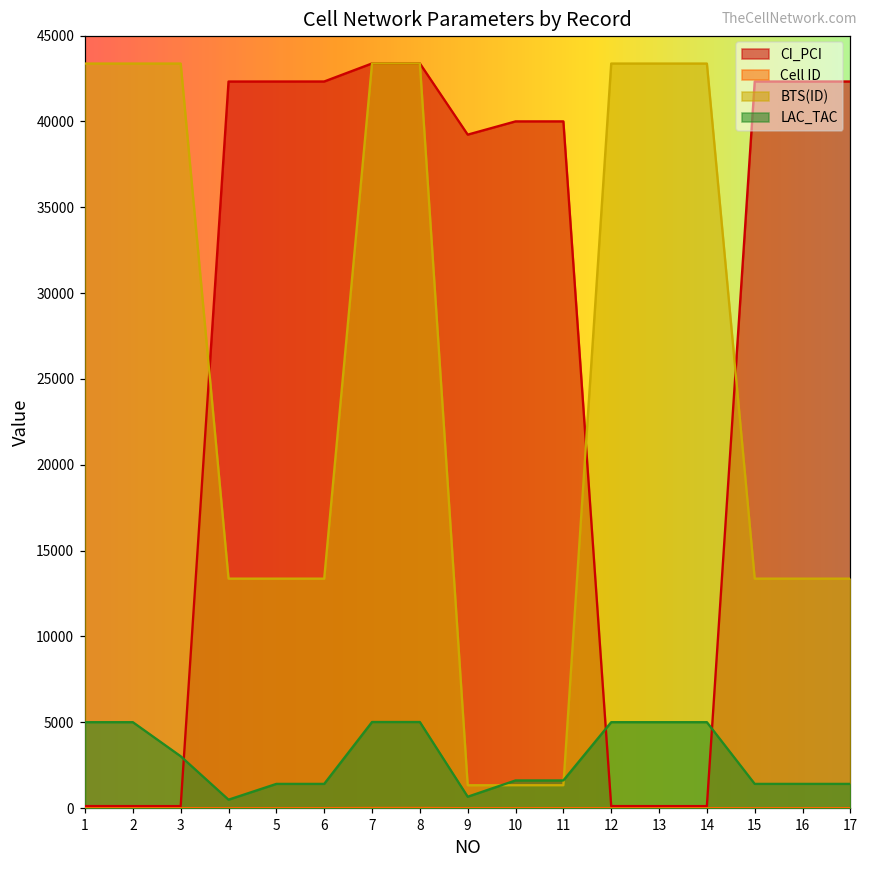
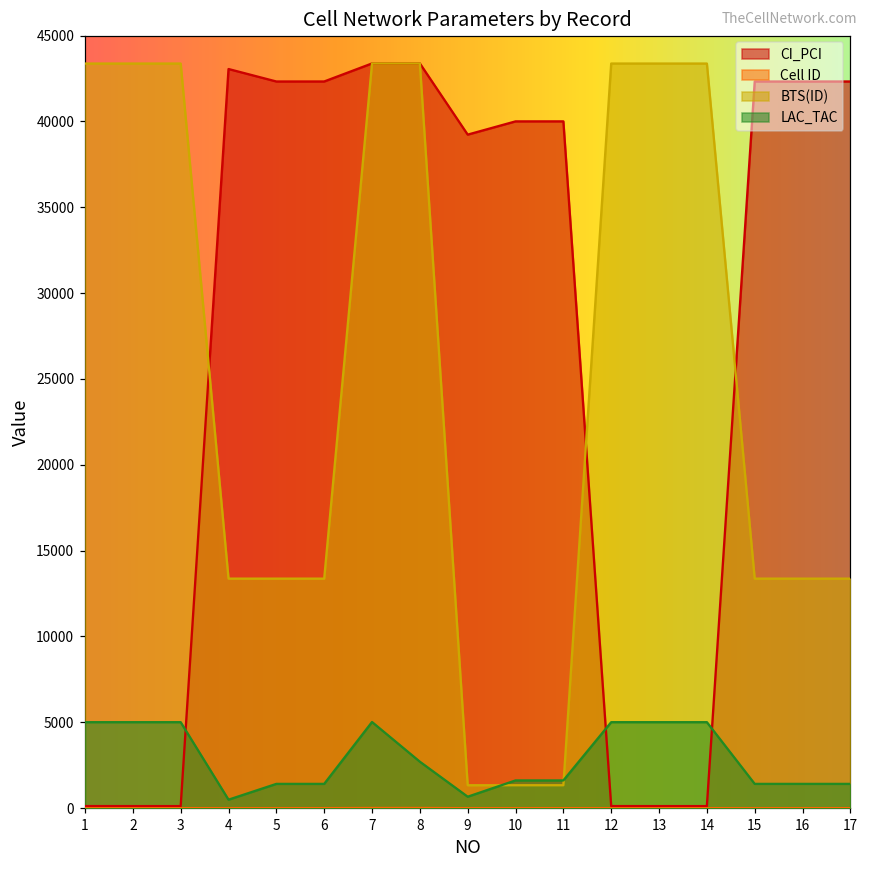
  {
    "CI_PCI": {
-     "4": 42300,
+     "4": 43100,
      "5": 42300,
      "6": 42300,
      "9": 39200,
      "10": 40000,
      "11": 40000,
      "17": 42300
    },
    "Cell ID": {
      "4": 0,
      "5": 0,
      "6": 0,
      "7": 0,
      "8": 0,
      "9": 0,
      "10": 0,
      "11": 0,
      "15": 0,
      "16": 0,
      "17": 0
    },
    "BTS(ID)": {
      "1": 43400,
      "2": 43400,
      "3": 43400,
      "4": 13400,
      "5": 13400,
      "6": 13400,
      "9": 1300,
      "10": 1300,
      "11": 1300,
      "12": 43400,
      "13": 43400,
      "14": 43400,
      "15": 13400,
      "16": 13400,
      "17": 13400
    },
    "LAC_TAC": {
      "1": 5000,
      "2": 5000,
-     "3": 3000,
+     "3": 5000,
      "4": 500,
      "5": 1400,
      "6": 1400,
      "7": 5000,
-     "8": 5000,
+     "8": 2700,
      "9": 700,
      "10": 1600,
      "11": 1600,
      "12": 5000,
      "13": 5000,
      "14": 5000,
      "15": 1400,
      "16": 1400,
      "17": 1400
    }
  }
